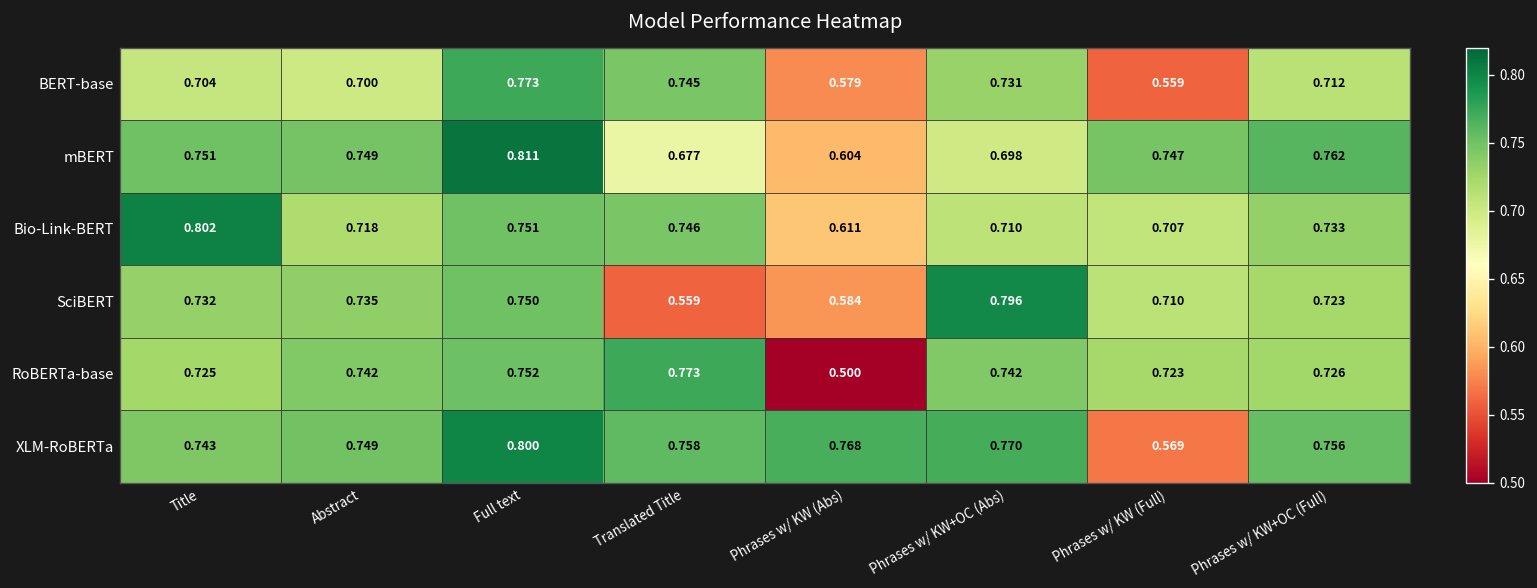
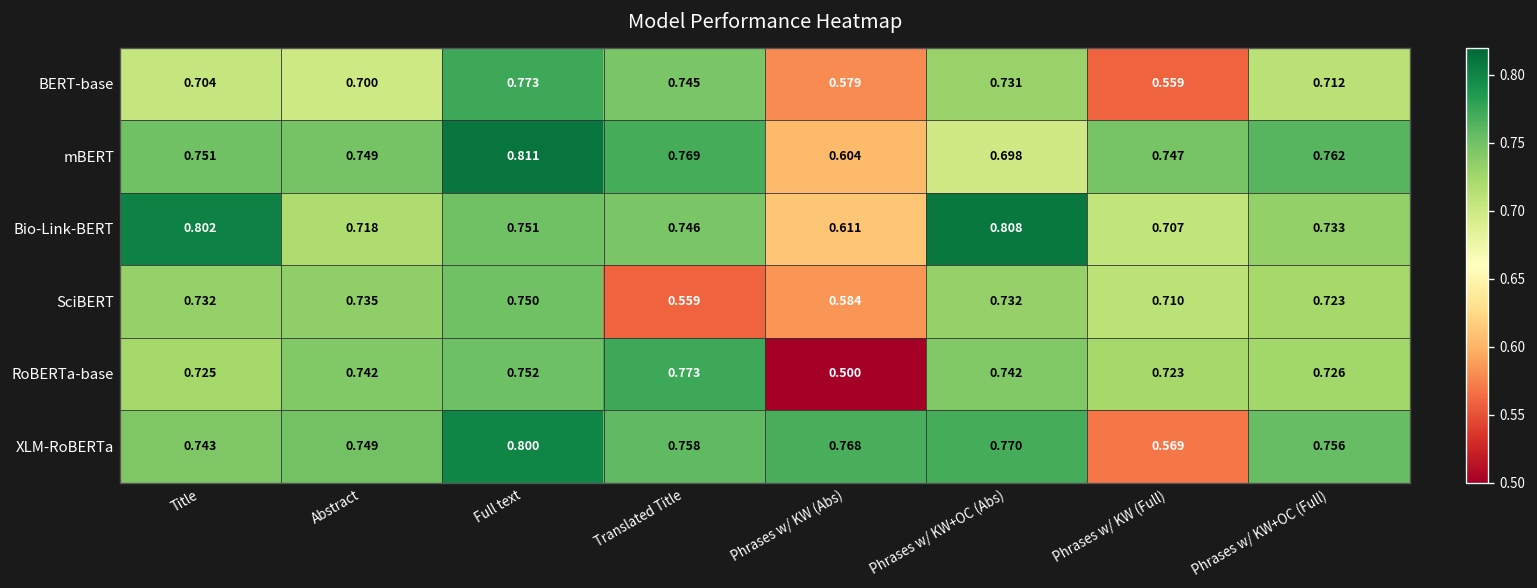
  {
    "BERT-base": {
      "Title": 0.704,
      "Abstract": 0.700,
      "Full text": 0.773,
      "Translated Title": 0.745,
      "Phrases w/ KW (Abs)": 0.579,
      "Phrases w/ KW+OC (Abs)": 0.731,
      "Phrases w/ KW (Full)": 0.559,
      "Phrases w/ KW+OC (Full)": 0.712
    },
    "mBERT": {
      "Title": 0.751,
      "Abstract": 0.749,
      "Full text": 0.811,
-     "Translated Title": 0.677,
+     "Translated Title": 0.769,
      "Phrases w/ KW (Abs)": 0.604,
      "Phrases w/ KW+OC (Abs)": 0.698,
      "Phrases w/ KW (Full)": 0.747,
      "Phrases w/ KW+OC (Full)": 0.762
    },
    "Bio-Link-BERT": {
      "Title": 0.802,
      "Abstract": 0.718,
      "Full text": 0.751,
      "Translated Title": 0.746,
      "Phrases w/ KW (Abs)": 0.611,
-     "Phrases w/ KW+OC (Abs)": 0.710,
+     "Phrases w/ KW+OC (Abs)": 0.808,
      "Phrases w/ KW (Full)": 0.707,
      "Phrases w/ KW+OC (Full)": 0.733
    },
    "SciBERT": {
      "Title": 0.732,
      "Abstract": 0.735,
      "Full text": 0.750,
      "Translated Title": 0.559,
      "Phrases w/ KW (Abs)": 0.584,
-     "Phrases w/ KW+OC (Abs)": 0.796,
+     "Phrases w/ KW+OC (Abs)": 0.732,
      "Phrases w/ KW (Full)": 0.710,
      "Phrases w/ KW+OC (Full)": 0.723
    },
    "RoBERTa-base": {
      "Title": 0.725,
      "Abstract": 0.742,
      "Full text": 0.752,
      "Translated Title": 0.773,
      "Phrases w/ KW (Abs)": 0.500,
      "Phrases w/ KW+OC (Abs)": 0.742,
      "Phrases w/ KW (Full)": 0.723,
      "Phrases w/ KW+OC (Full)": 0.726
    },
    "XLM-RoBERTa": {
      "Title": 0.743,
      "Abstract": 0.749,
      "Full text": 0.800,
      "Translated Title": 0.758,
      "Phrases w/ KW (Abs)": 0.768,
      "Phrases w/ KW+OC (Abs)": 0.770,
      "Phrases w/ KW (Full)": 0.569,
      "Phrases w/ KW+OC (Full)": 0.756
    }
  }
